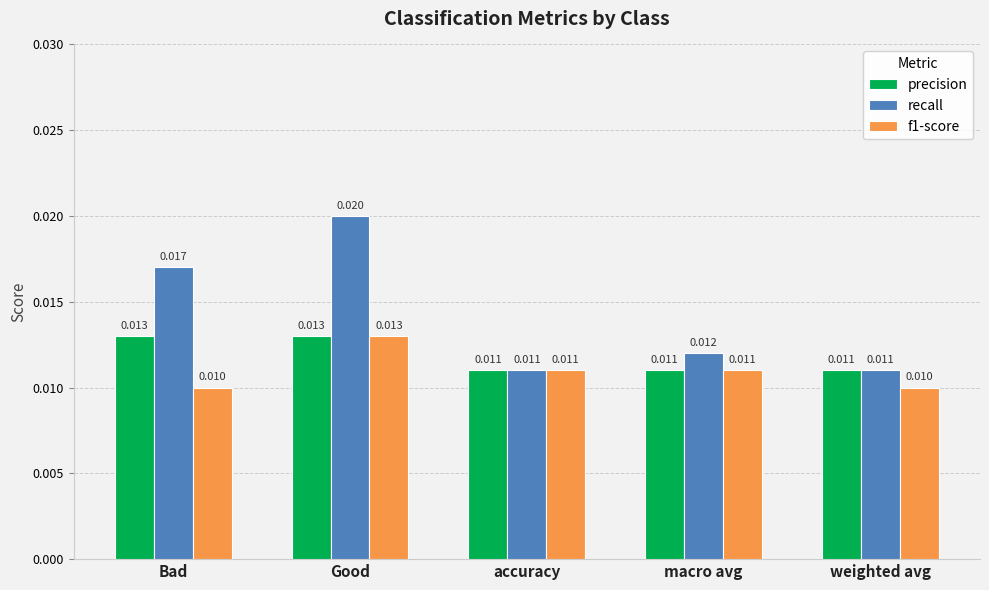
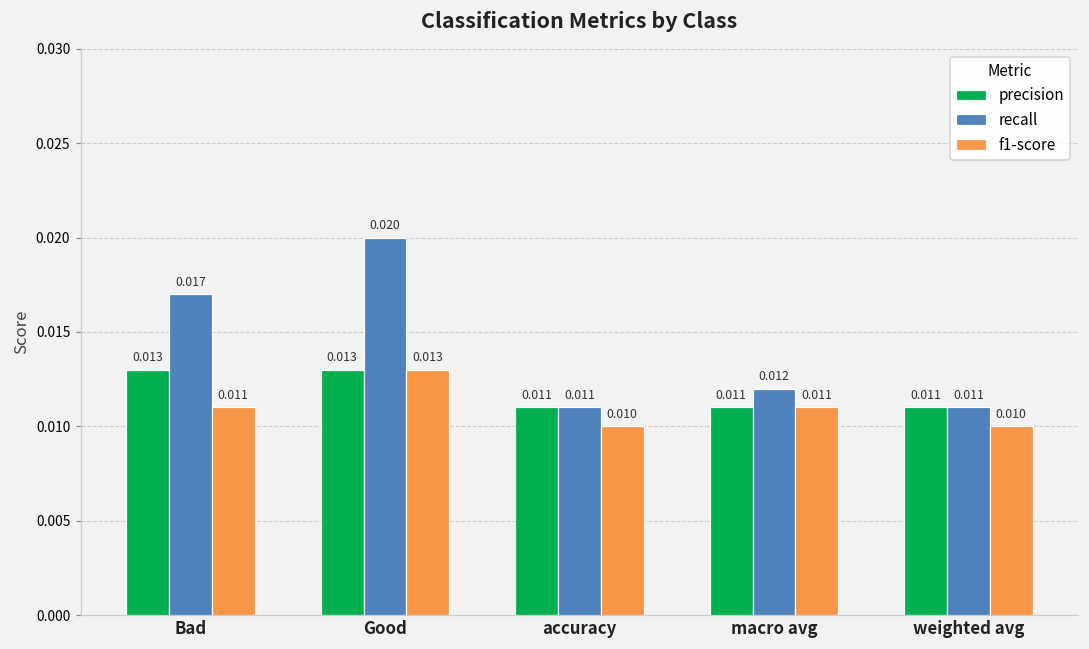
  {
    "precision": {
      "Bad": 0.013,
      "Good": 0.013,
      "accuracy": 0.011,
      "macro avg": 0.011,
      "weighted avg": 0.011
    },
    "recall": {
      "Bad": 0.017,
      "Good": 0.020,
      "accuracy": 0.011,
      "macro avg": 0.012,
      "weighted avg": 0.011
    },
    "f1-score": {
-     "Bad": 0.010,
+     "Bad": 0.011,
      "Good": 0.013,
-     "accuracy": 0.011,
+     "accuracy": 0.010,
      "macro avg": 0.011,
      "weighted avg": 0.010
    }
  }
